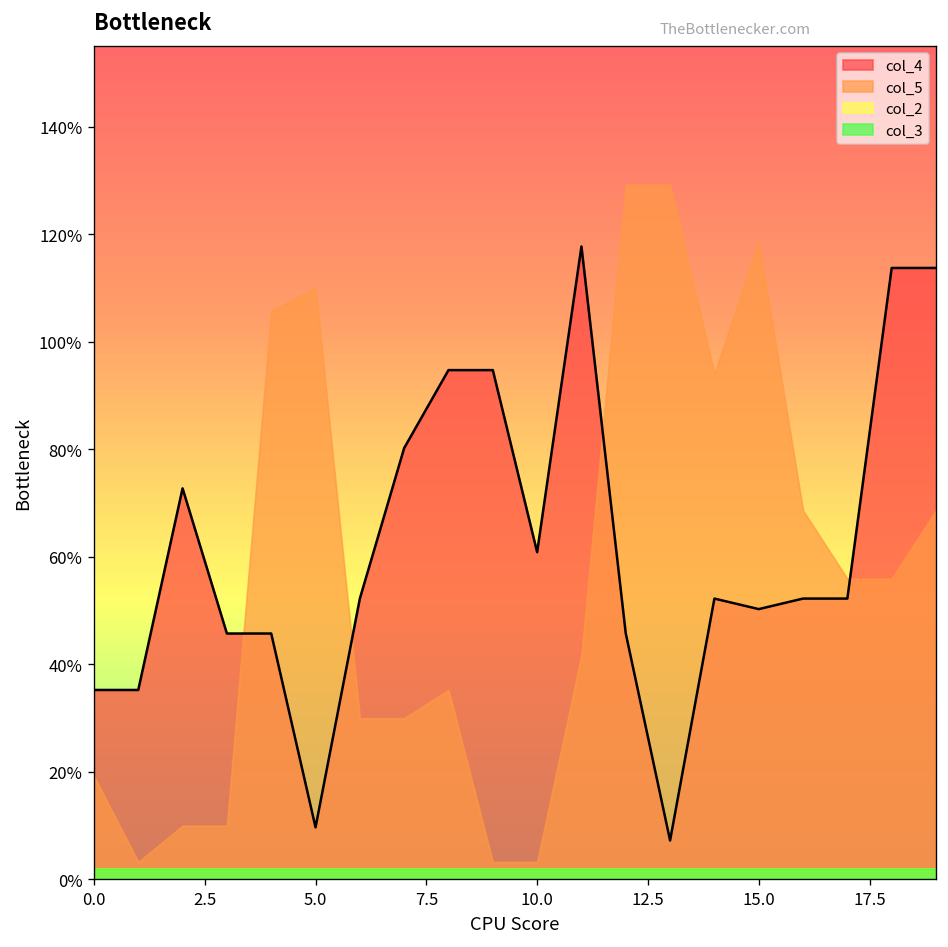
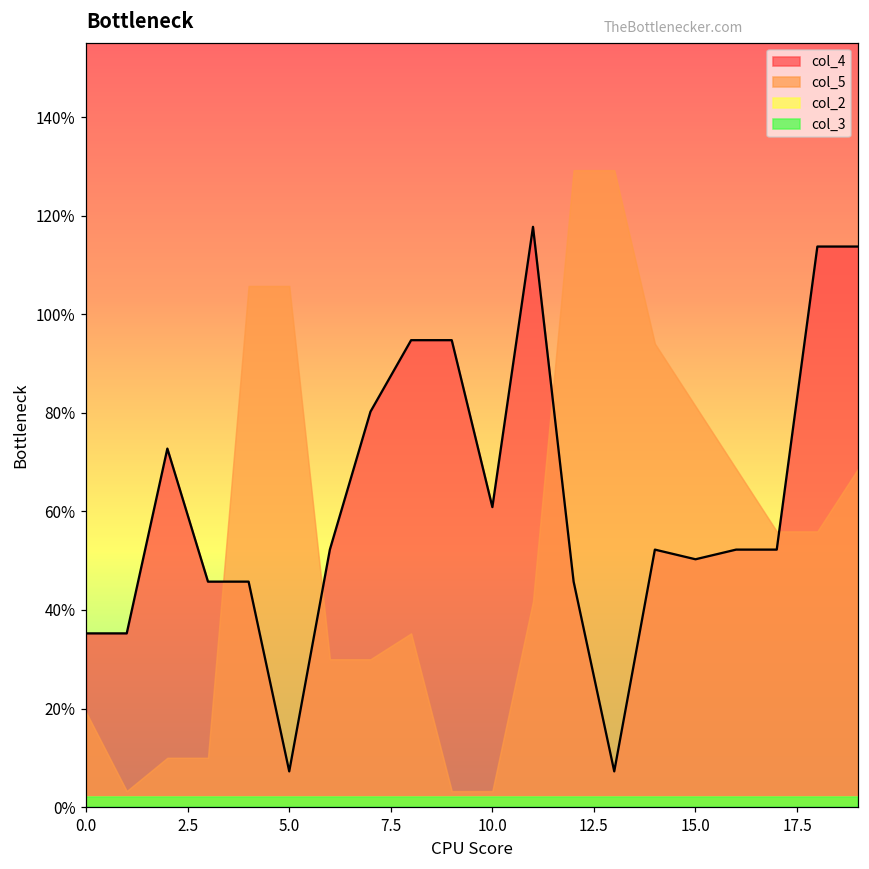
  {
    "col_4": {
      "0.0": "35%",
-     "5.0": "10%",
+     "5.0": "7%",
      "10.0": "61%",
      "15.0": "50%"
    },
    "col_5": {
      "0.0": "19%",
-     "5.0": "110%",
+     "5.0": "106%",
      "10.0": "3%",
-     "15.0": "119%"
+     "15.0": "81%"
    },
    "col_3": {
      "0.0": "2%",
      "5.0": "2%",
      "10.0": "2%",
      "15.0": "2%"
    }
  }
